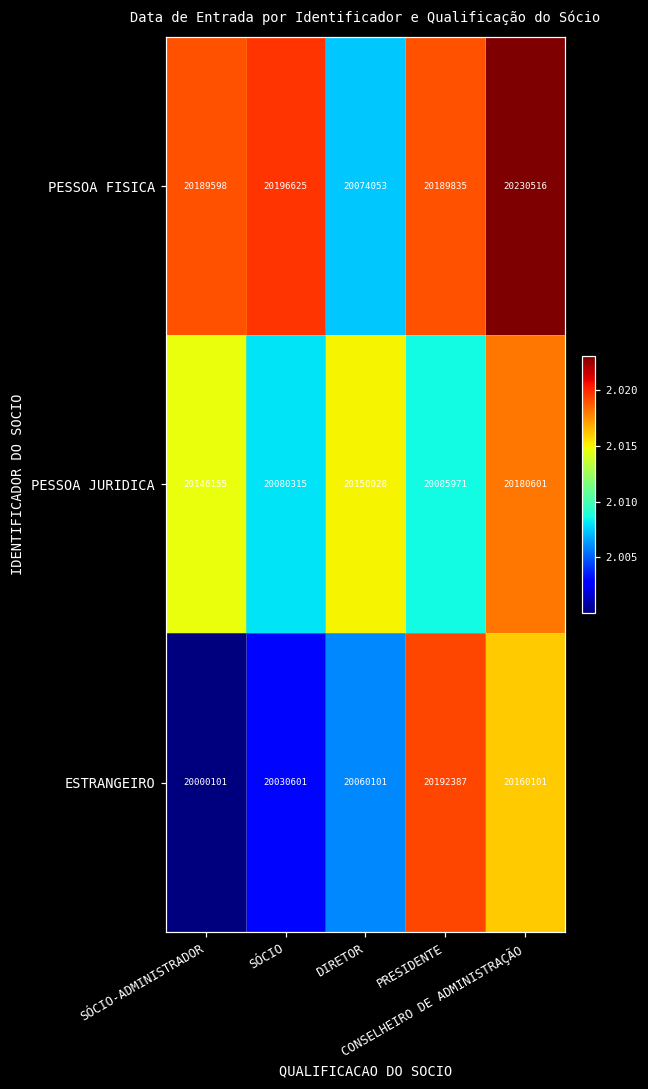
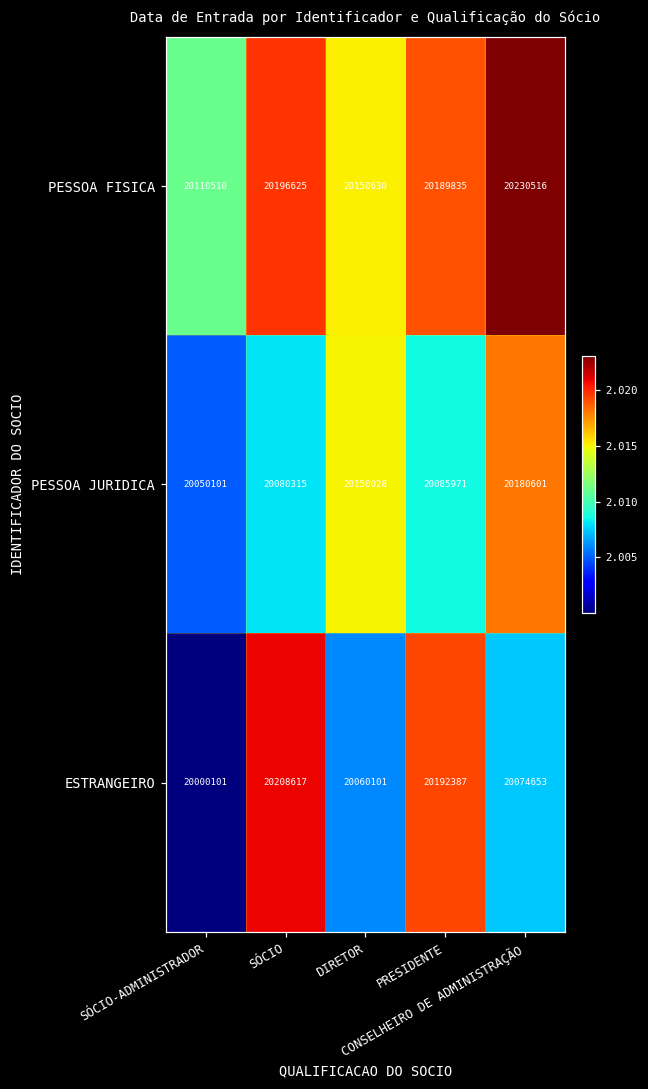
  {
    "PESSOA FISICA": {
-     "SÓCIO-ADMINISTRADOR": 20189598,
+     "SÓCIO-ADMINISTRADOR": 20110510,
      "SÓCIO": 20196625,
-     "DIRETOR": 20074053,
+     "DIRETOR": 20150630,
      "PRESIDENTE": 20189835,
      "CONSELHEIRO DE ADMINISTRAÇÃO": 20230516
    },
    "PESSOA JURIDICA": {
-     "SÓCIO-ADMINISTRADOR": 20146155,
+     "SÓCIO-ADMINISTRADOR": 20050101,
      "SÓCIO": 20080315,
      "DIRETOR": 20150028,
      "PRESIDENTE": 20085971,
      "CONSELHEIRO DE ADMINISTRAÇÃO": 20180601
    },
    "ESTRANGEIRO": {
      "SÓCIO-ADMINISTRADOR": 20000101,
-     "SÓCIO": 20030601,
+     "SÓCIO": 20208617,
      "DIRETOR": 20060101,
      "PRESIDENTE": 20192387,
-     "CONSELHEIRO DE ADMINISTRAÇÃO": 20160101
+     "CONSELHEIRO DE ADMINISTRAÇÃO": 20074653
    }
  }
